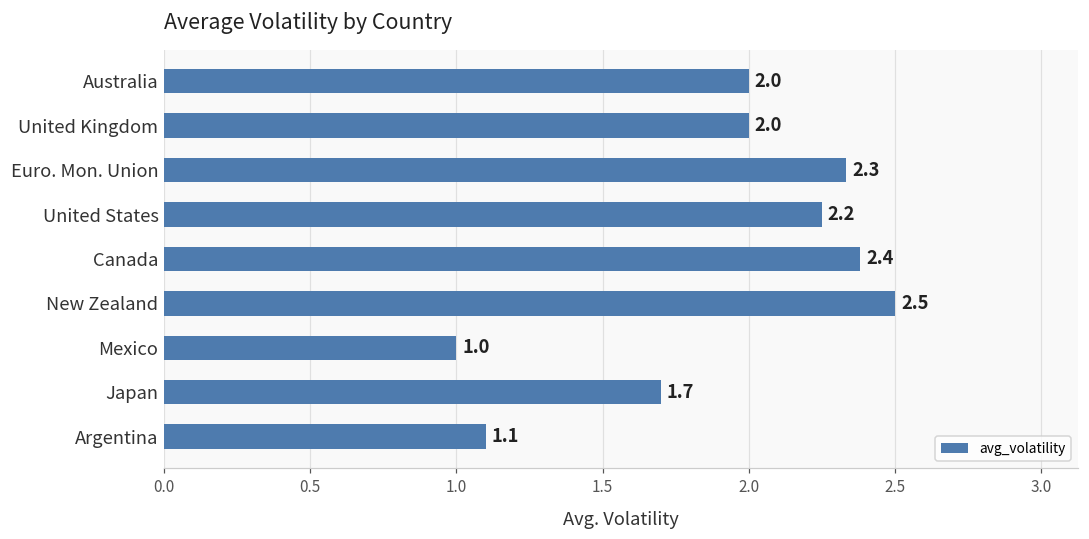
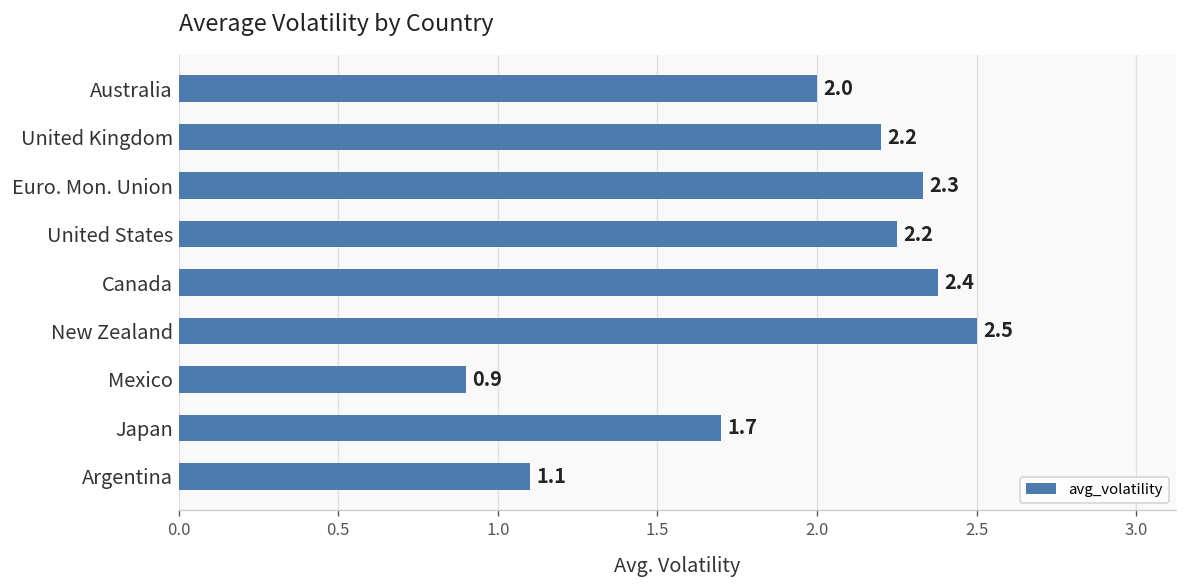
  {
    "Australia": 2.0,
-   "United Kingdom": 2.0,
+   "United Kingdom": 2.2,
    "Euro. Mon. Union": 2.3,
    "United States": 2.2,
    "Canada": 2.4,
    "New Zealand": 2.5,
-   "Mexico": 1.0,
+   "Mexico": 0.9,
    "Japan": 1.7,
    "Argentina": 1.1
  }
